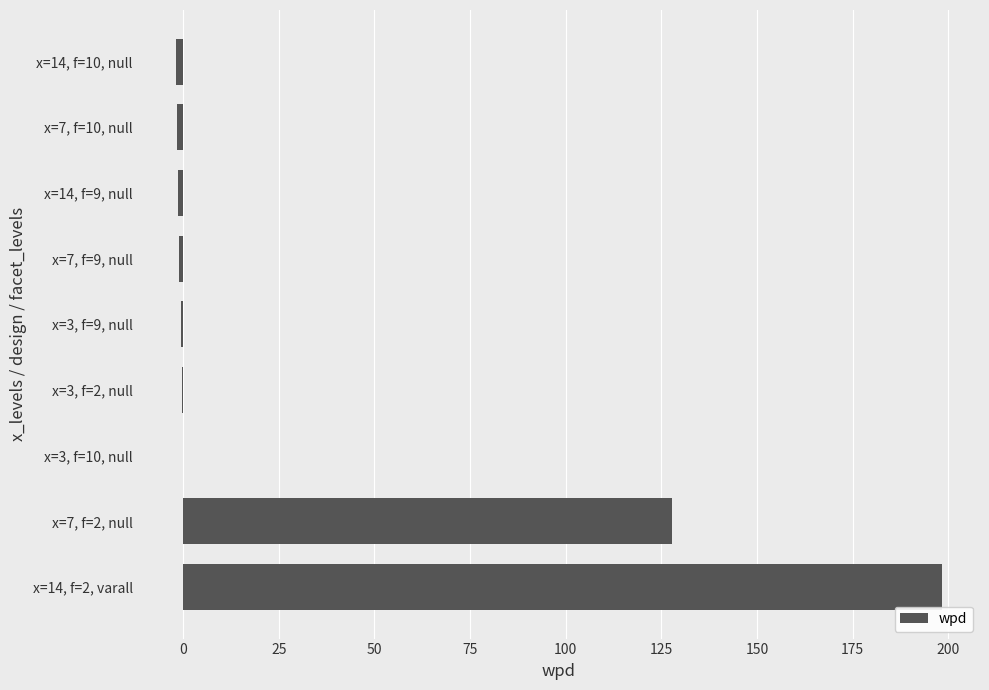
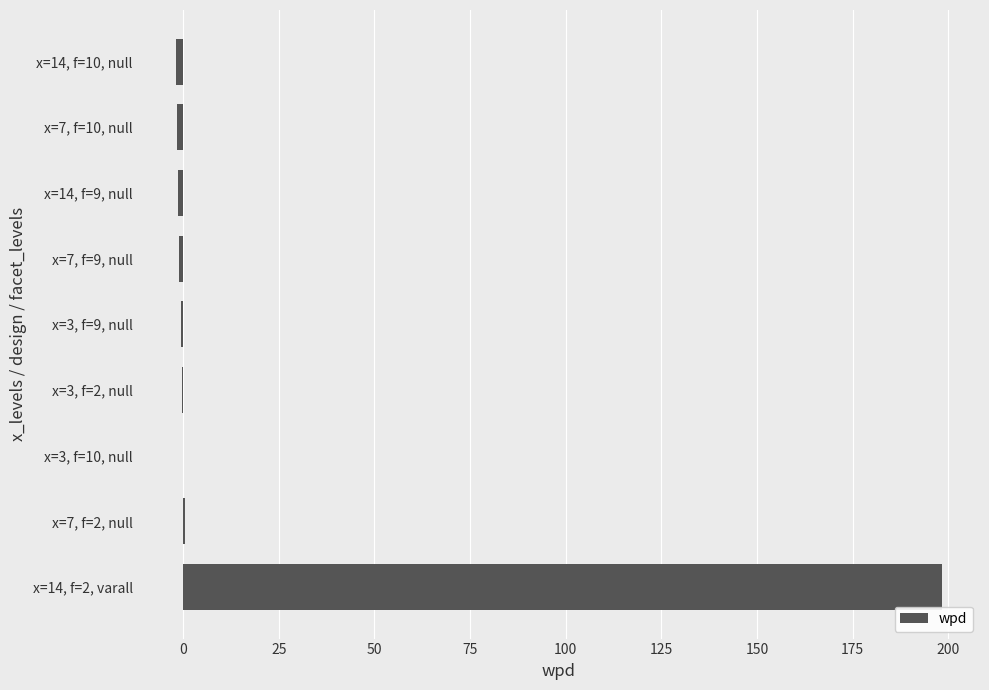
  {
    "x=14, f=10, null": -2,
    "x=7, f=10, null": -2,
    "x=14, f=9, null": -1,
    "x=7, f=9, null": -1,
-   "x=7, f=2, null": 128,
+   "x=7, f=2, null": 1,
    "x=14, f=2, varall": 198
  }
